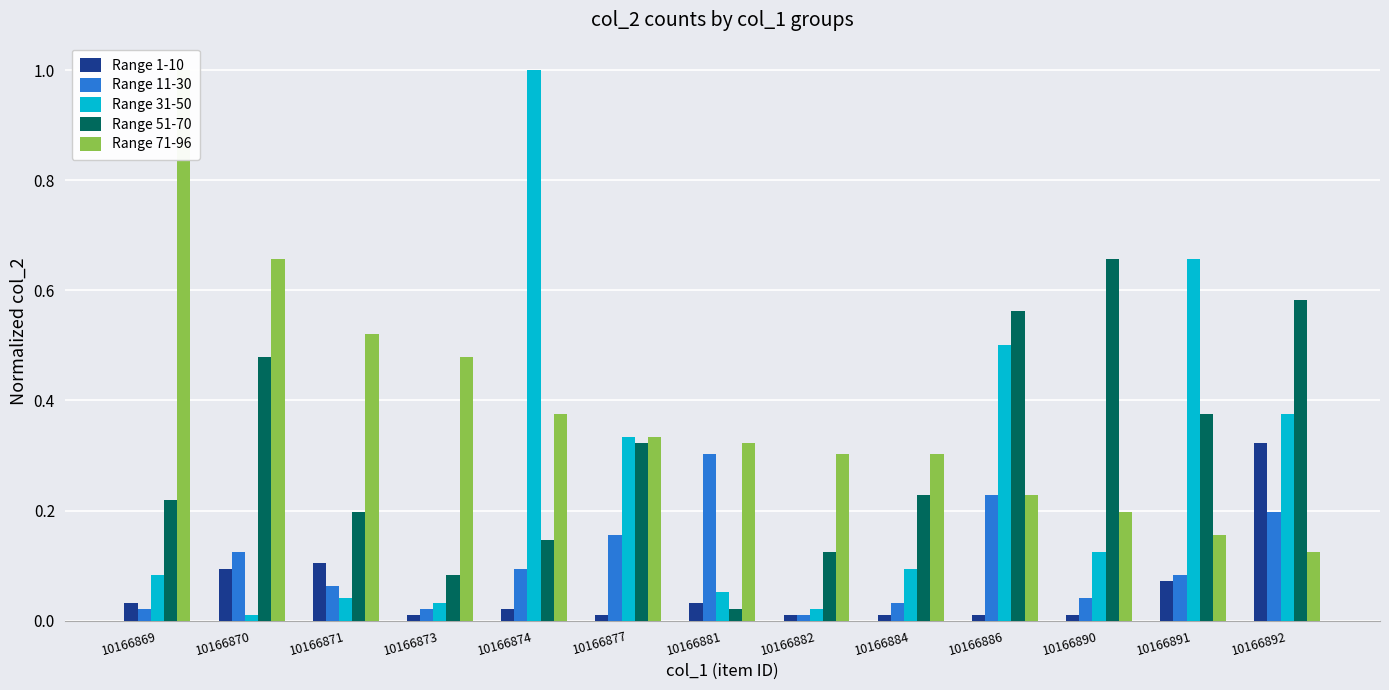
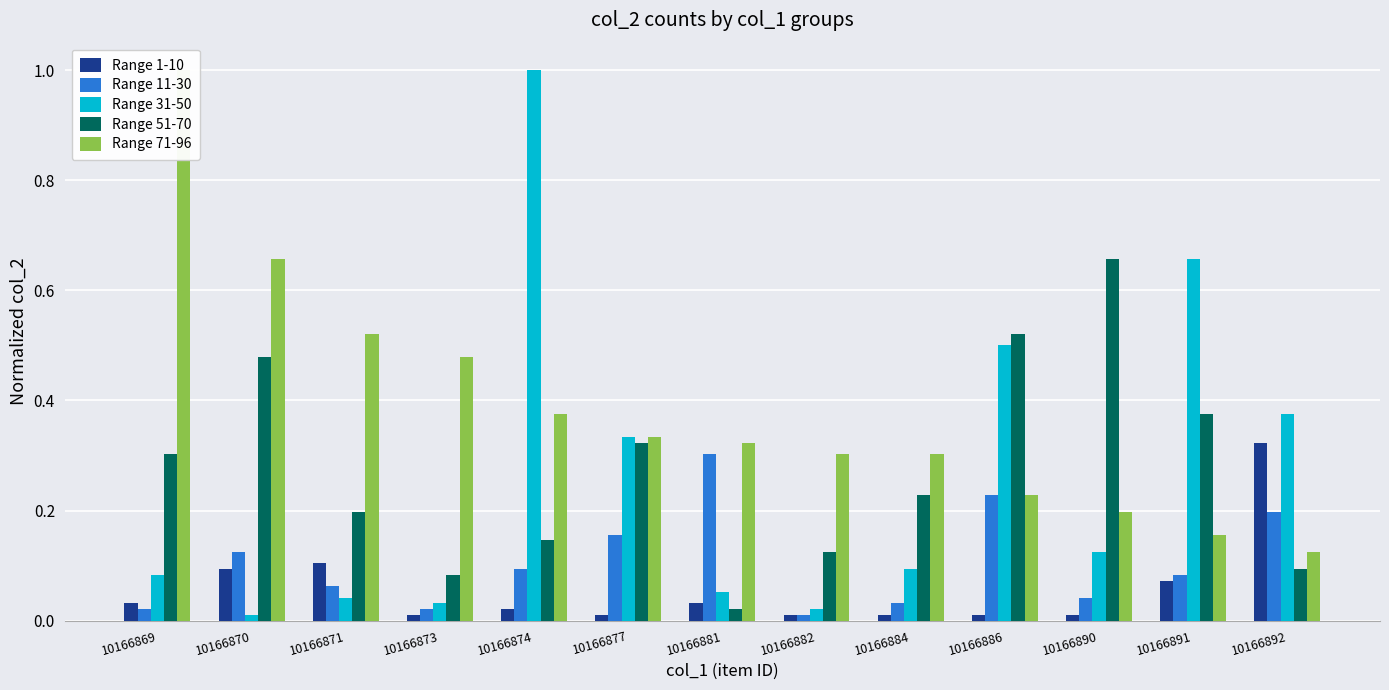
  {
    "Range 1-10": {
      "10166869": 0.03,
      "10166870": 0.09,
      "10166871": 0.10,
      "10166873": 0.01,
      "10166874": 0.02,
      "10166877": 0.01,
      "10166881": 0.03,
      "10166882": 0.01,
      "10166884": 0.01,
      "10166886": 0.01,
      "10166890": 0.01,
      "10166891": 0.07,
      "10166892": 0.32
    },
    "Range 11-30": {
      "10166869": 0.02,
      "10166870": 0.13,
      "10166871": 0.06,
      "10166873": 0.02,
      "10166874": 0.09,
      "10166877": 0.16,
      "10166881": 0.30,
      "10166882": 0.01,
      "10166884": 0.03,
      "10166886": 0.23,
      "10166890": 0.04,
      "10166891": 0.08,
      "10166892": 0.20
    },
    "Range 31-50": {
      "10166869": 0.08,
      "10166870": 0.01,
      "10166871": 0.04,
      "10166873": 0.03,
      "10166874": 1.00,
      "10166877": 0.33,
      "10166881": 0.05,
      "10166882": 0.02,
      "10166884": 0.09,
      "10166886": 0.50,
      "10166890": 0.13,
      "10166891": 0.66,
      "10166892": 0.38
    },
    "Range 51-70": {
-     "10166869": 0.22,
+     "10166869": 0.30,
      "10166870": 0.48,
      "10166871": 0.20,
      "10166873": 0.08,
      "10166874": 0.15,
      "10166877": 0.32,
      "10166881": 0.02,
      "10166882": 0.13,
      "10166884": 0.23,
-     "10166886": 0.56,
+     "10166886": 0.52,
      "10166890": 0.66,
      "10166891": 0.38,
-     "10166892": 0.58
+     "10166892": 0.09
    },
    "Range 71-96": {
      "10166870": 0.66,
      "10166871": 0.52,
      "10166873": 0.48,
      "10166874": 0.38,
      "10166877": 0.33,
      "10166881": 0.32,
      "10166882": 0.30,
      "10166884": 0.30,
      "10166886": 0.23,
      "10166890": 0.20,
      "10166891": 0.16,
      "10166892": 0.13
    }
  }
